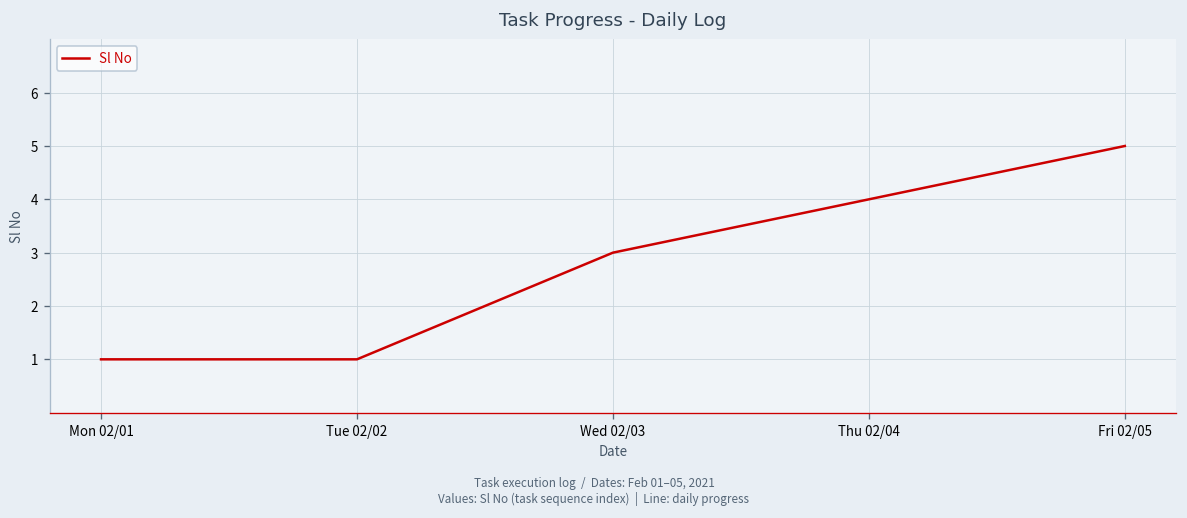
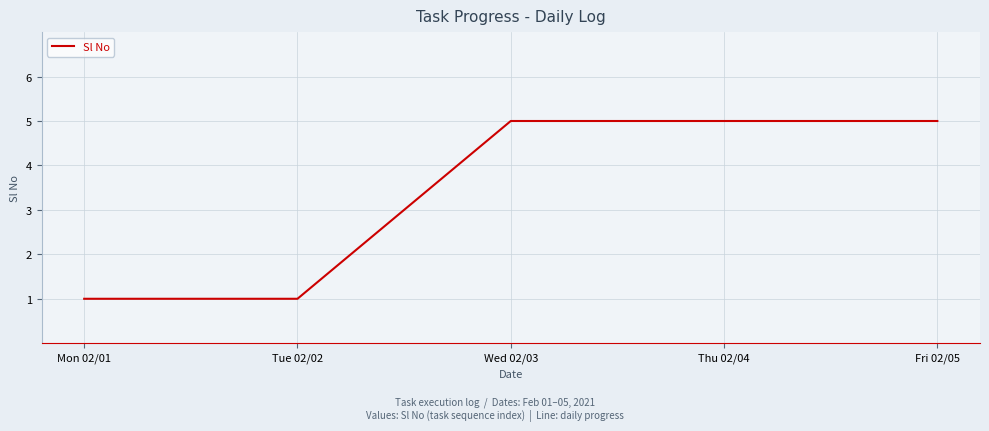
  {
    "Mon 02/01": 1,
    "Tue 02/02": 1,
-   "Wed 02/03": 3,
-   "Thu 02/04": 4,
+   "Wed 02/03": 5,
+   "Thu 02/04": 5,
    "Fri 02/05": 5
  }
